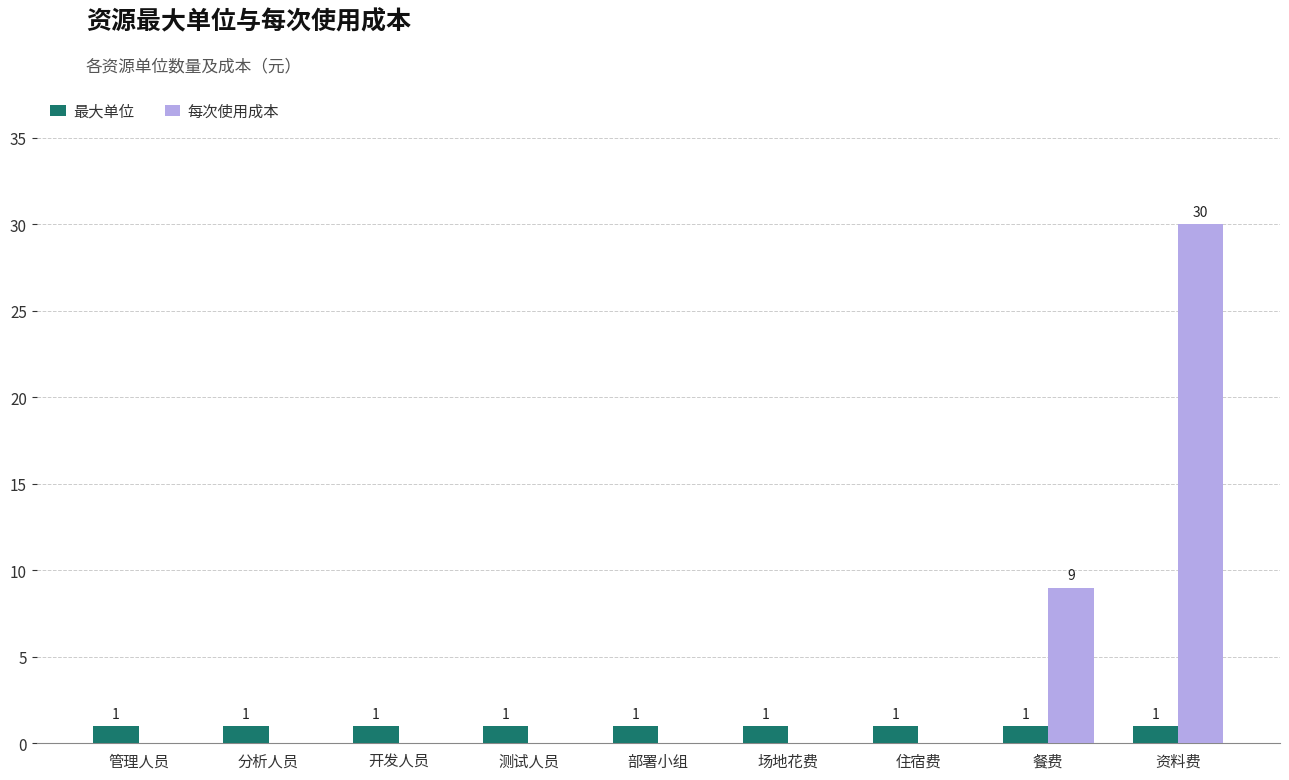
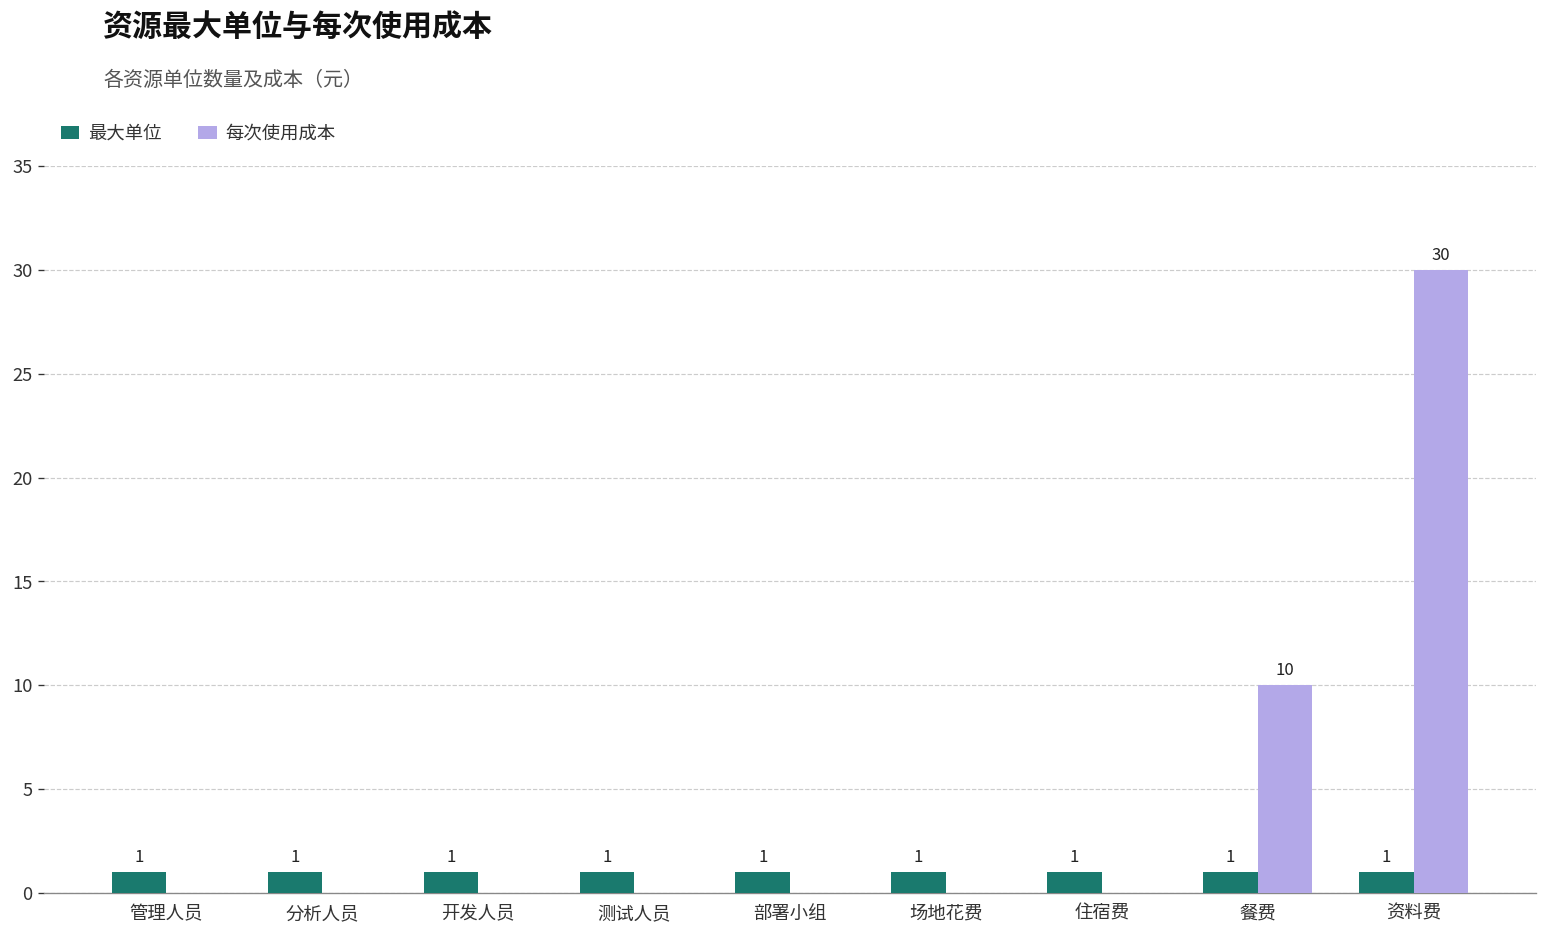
  {
    "最大单位": {
      "管理人员": 1,
      "分析人员": 1,
      "开发人员": 1,
      "测试人员": 1,
      "部署小组": 1,
      "场地花费": 1,
      "住宿费": 1,
      "餐费": 1,
      "资料费": 1
    },
    "每次使用成本": {
-     "餐费": 9,
+     "餐费": 10,
      "资料费": 30
    }
  }
